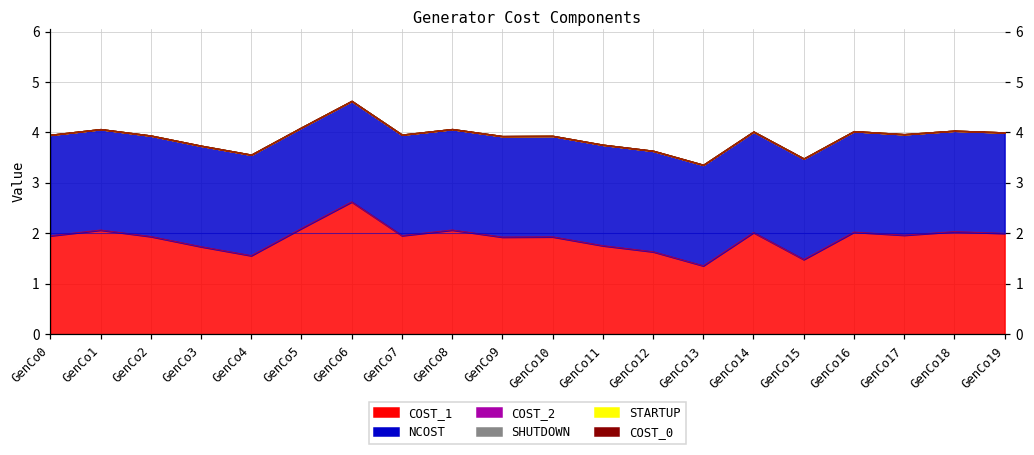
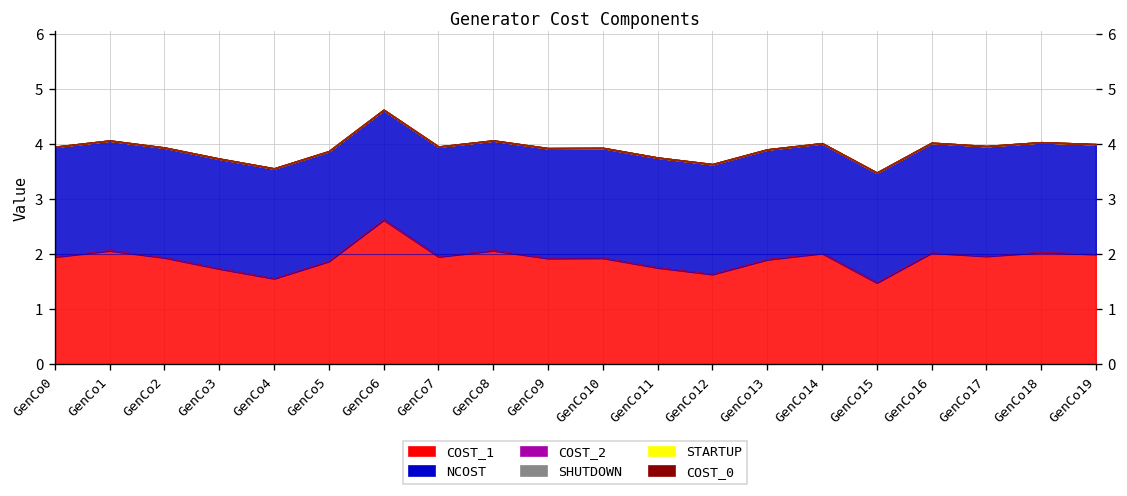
  {
    "COST_1": {
      "GenCo1": 2.1,
      "GenCo2": 1.9,
      "GenCo3": 1.7,
      "GenCo4": 1.6,
-     "GenCo5": 2.1,
+     "GenCo5": 1.9,
      "GenCo6": 2.6,
      "GenCo8": 2.1,
      "GenCo9": 1.9,
      "GenCo10": 1.9,
      "GenCo11": 1.8,
      "GenCo12": 1.6,
-     "GenCo13": 1.4,
+     "GenCo13": 1.9,
      "GenCo15": 1.5
    }
  }
